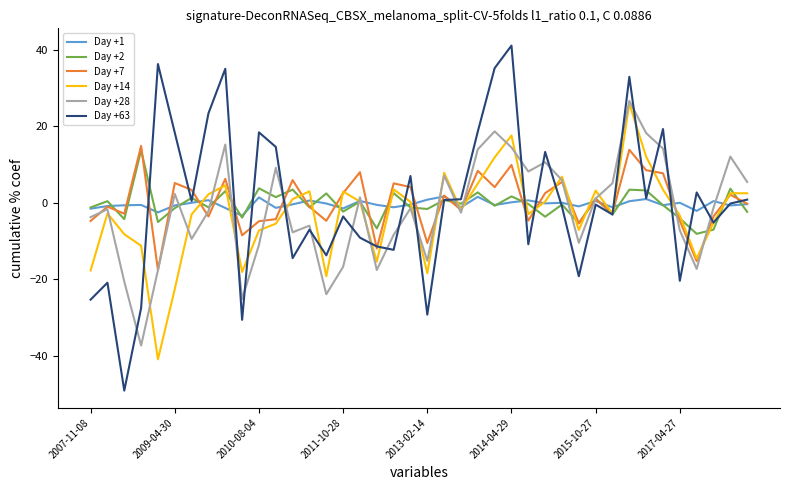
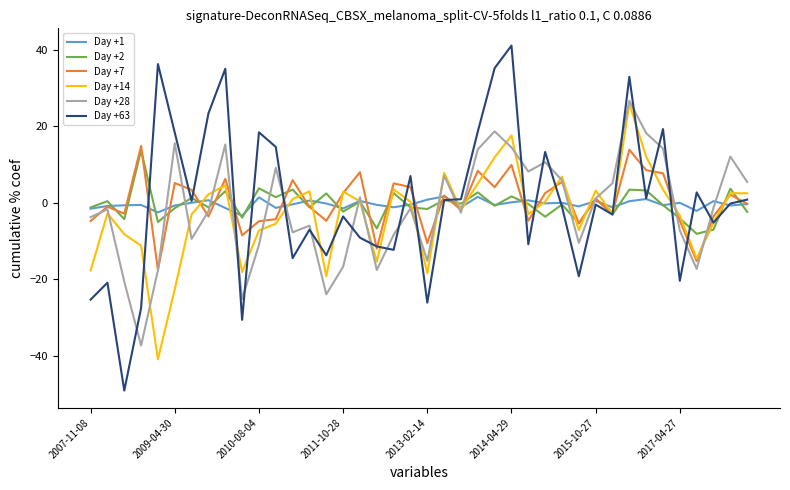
  {
    "Day +1": {
      "2009-04-30": -1,
      "2010-08-04": 1,
      "2011-10-28": -1,
      "2013-02-14": 1,
      "2014-04-29": 0,
      "2017-04-27": 0
    },
    "Day +2": {
      "2009-04-30": -1,
      "2010-08-04": 4,
      "2011-10-28": -2,
      "2013-02-14": -2,
      "2014-04-29": 2
    },
    "Day +7": {
      "2007-11-08": -5,
      "2009-04-30": 5,
      "2010-08-04": -5,
      "2013-02-14": -11,
      "2014-04-29": 10
    },
    "Day +14": {
      "2007-11-08": -18,
      "2009-04-30": -23,
      "2010-08-04": -7,
      "2013-02-14": -18,
      "2014-04-29": 18,
      "2015-10-27": 3,
      "2017-04-27": -3
    },
    "Day +28": {
      "2007-11-08": -4,
-     "2009-04-30": 2,
+     "2009-04-30": 16,
      "2010-08-04": -11,
      "2011-10-28": -17,
      "2013-02-14": -15,
      "2014-04-29": 14,
      "2017-04-27": -7
    },
    "Day +63": {
      "2007-11-08": -25,
      "2009-04-30": 18,
      "2010-08-04": 18,
      "2011-10-28": -4,
-     "2013-02-14": -29,
+     "2013-02-14": -26,
      "2014-04-29": 41,
      "2015-10-27": 0,
      "2017-04-27": -20
    }
  }
